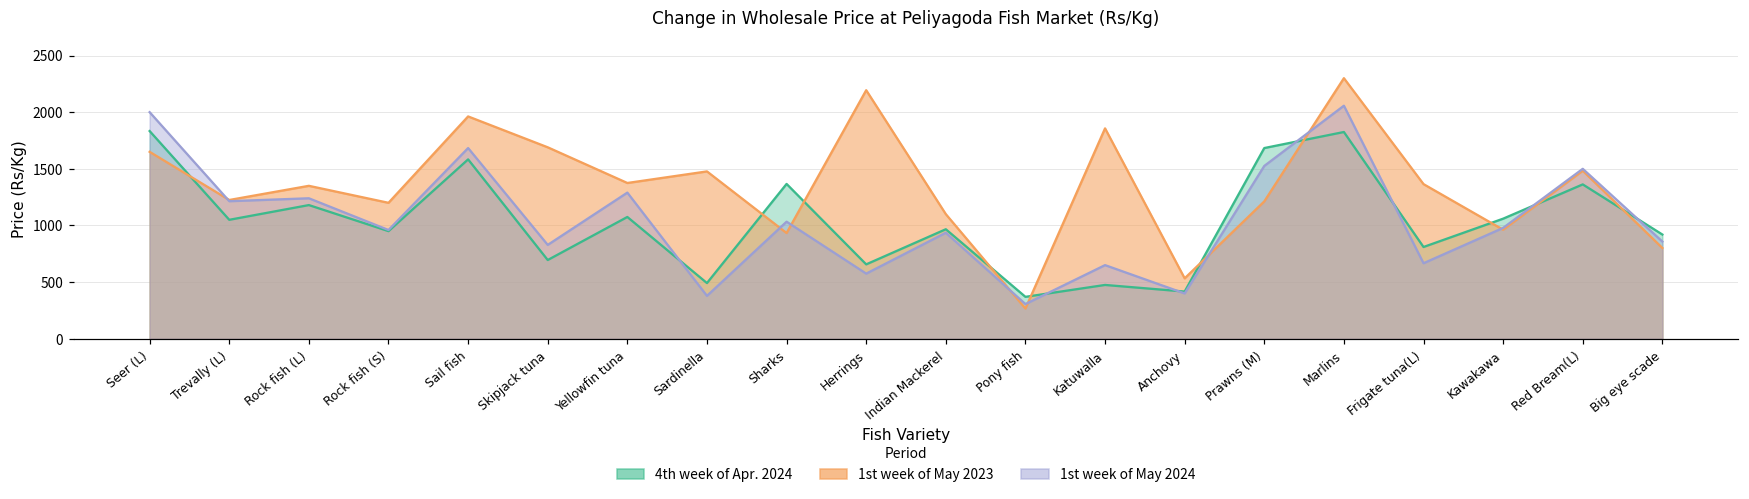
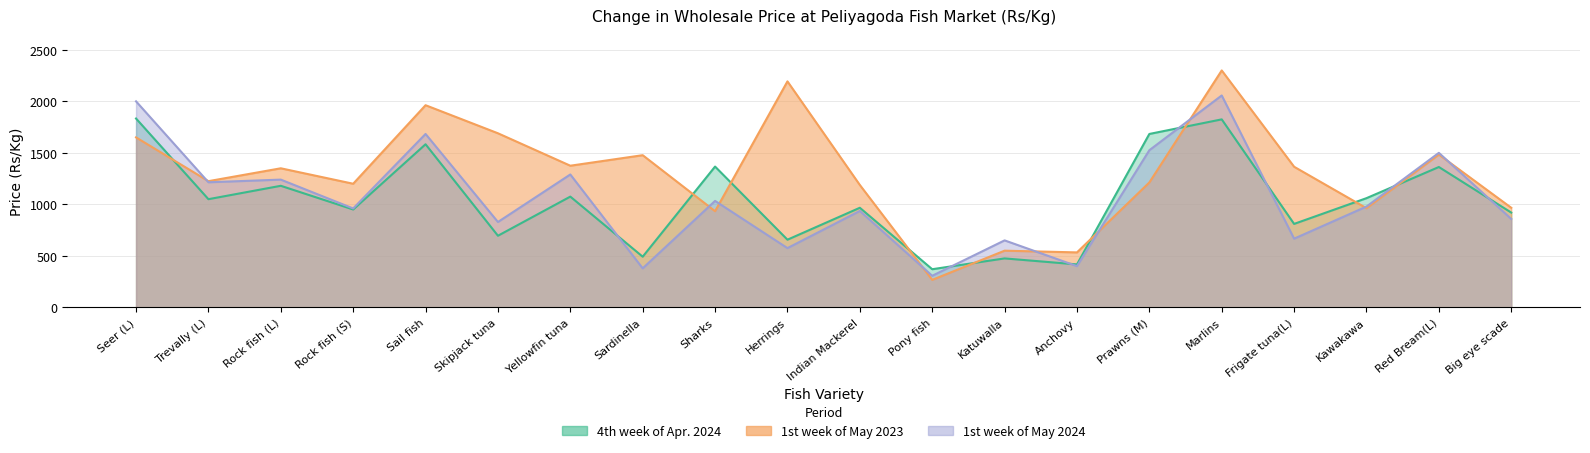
  {
    "1st week of May 2023": {
      "Seer (L)": 1650,
      "Rock fish (L)": 1350,
      "Rock fish (S)": 1200,
      "Sail fish": 1960,
      "Skipjack tuna": 1690,
      "Yellowfin tuna": 1380,
      "Sardinella": 1480,
      "Sharks": 930,
      "Herrings": 2190,
-     "Indian Mackerel": 1100,
+     "Indian Mackerel": 1190,
      "Pony fish": 270,
-     "Katuwalla": 1860,
+     "Katuwalla": 550,
      "Anchovy": 530,
      "Prawns (M)": 1210,
      "Marlins": 2300,
      "Frigate tuna(L)": 1370,
-     "Big eye scade": 800
+     "Big eye scade": 970
    }
  }
